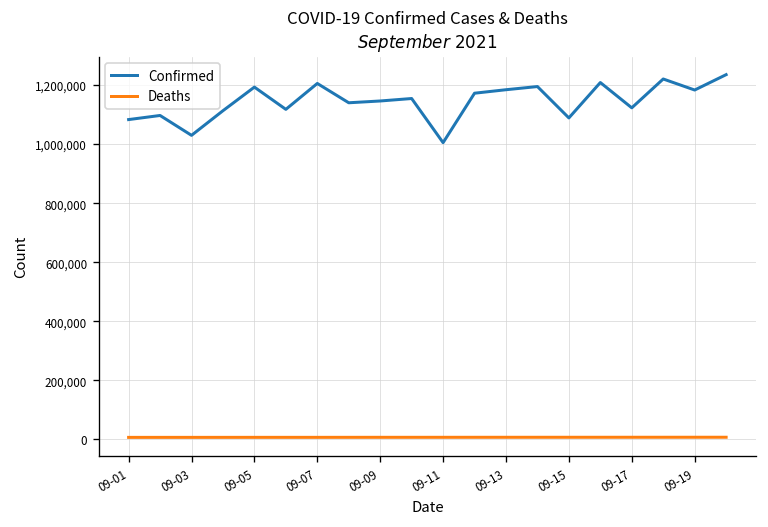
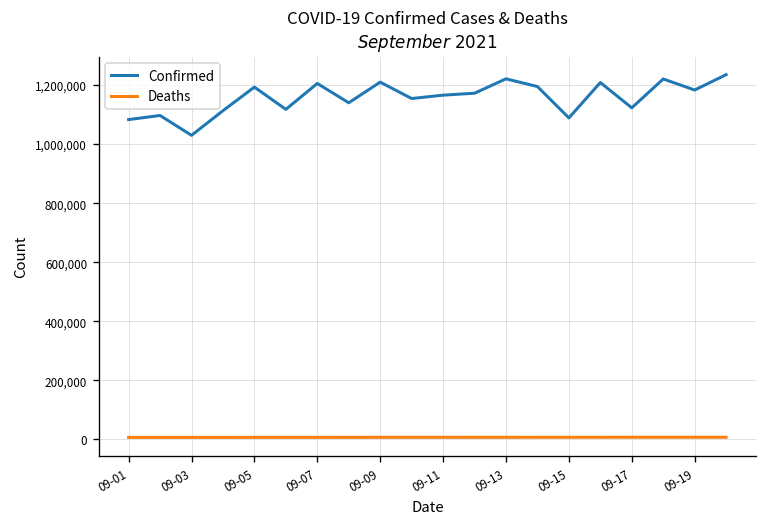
  {
    "Confirmed": {
      "09-01": "1,080,000",
      "09-03": "1,030,000",
      "09-05": "1,190,000",
      "09-07": "1,210,000",
-     "09-09": "1,150,000",
-     "09-11": "1,000,000",
-     "09-13": "1,180,000",
+     "09-09": "1,210,000",
+     "09-11": "1,170,000",
+     "09-13": "1,220,000",
      "09-15": "1,090,000",
      "09-17": "1,120,000",
      "09-19": "1,180,000"
    },
    "Deaths": {
      "09-01": "10,000",
      "09-03": "10,000",
      "09-05": "10,000",
      "09-07": "10,000",
      "09-09": "10,000",
      "09-11": "10,000",
      "09-13": "10,000",
      "09-15": "10,000",
      "09-17": "10,000",
      "09-19": "10,000"
    }
  }
